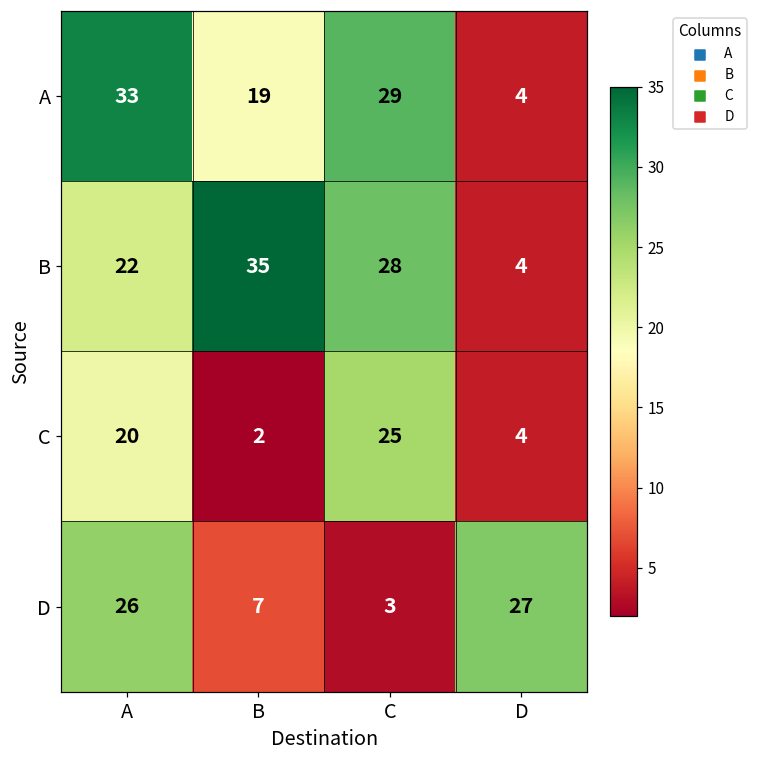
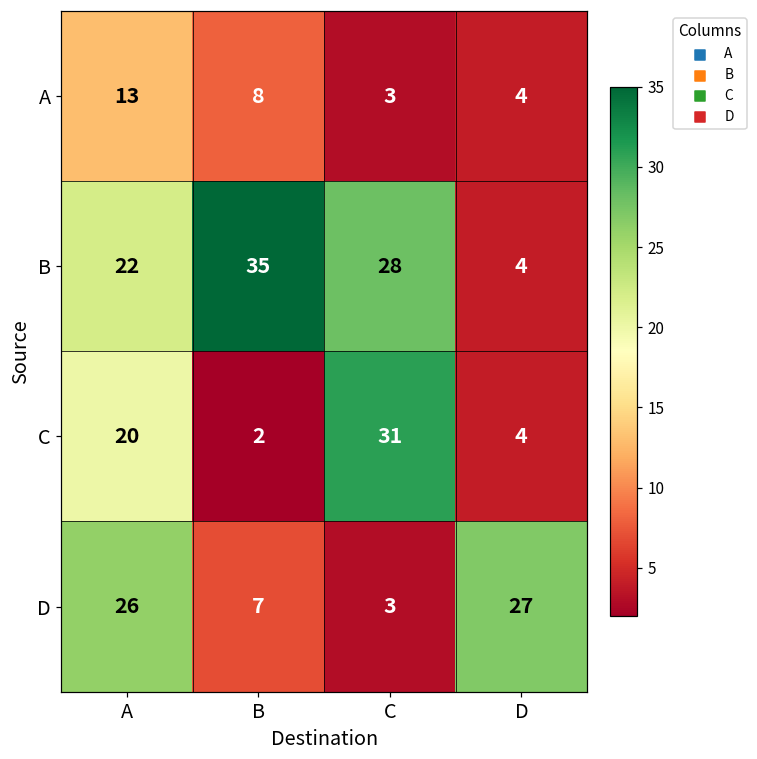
  {
    "A": {
-     "A": 33,
-     "B": 19,
-     "C": 29,
+     "A": 13,
+     "B": 8,
+     "C": 3,
      "D": 4
    },
    "B": {
      "A": 22,
      "B": 35,
      "C": 28,
      "D": 4
    },
    "C": {
      "A": 20,
      "B": 2,
-     "C": 25,
+     "C": 31,
      "D": 4
    },
    "D": {
      "A": 26,
      "B": 7,
      "C": 3,
      "D": 27
    }
  }
